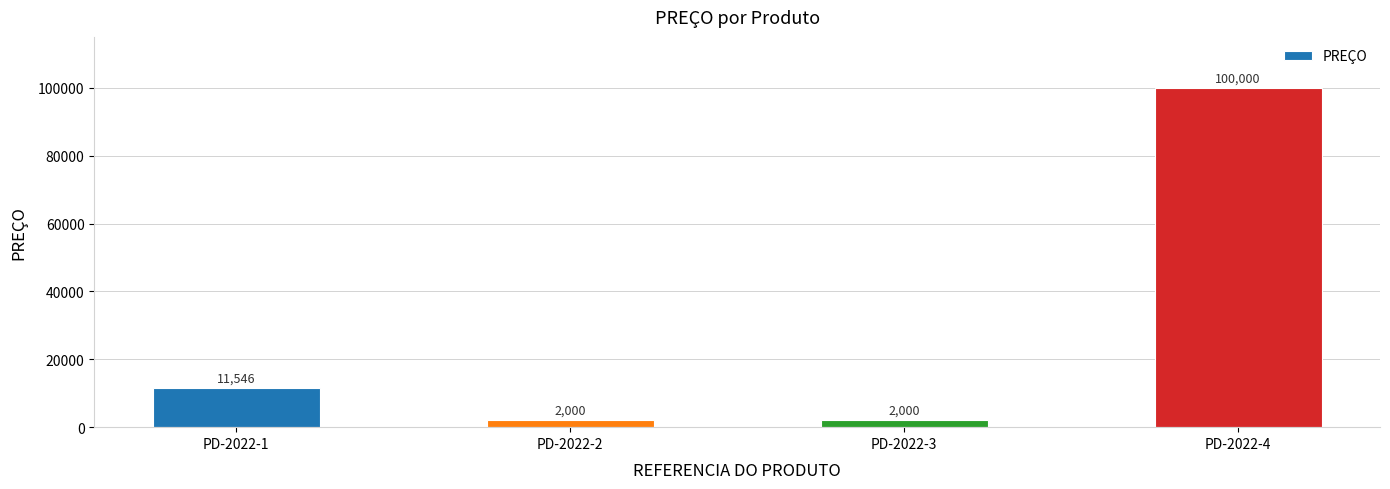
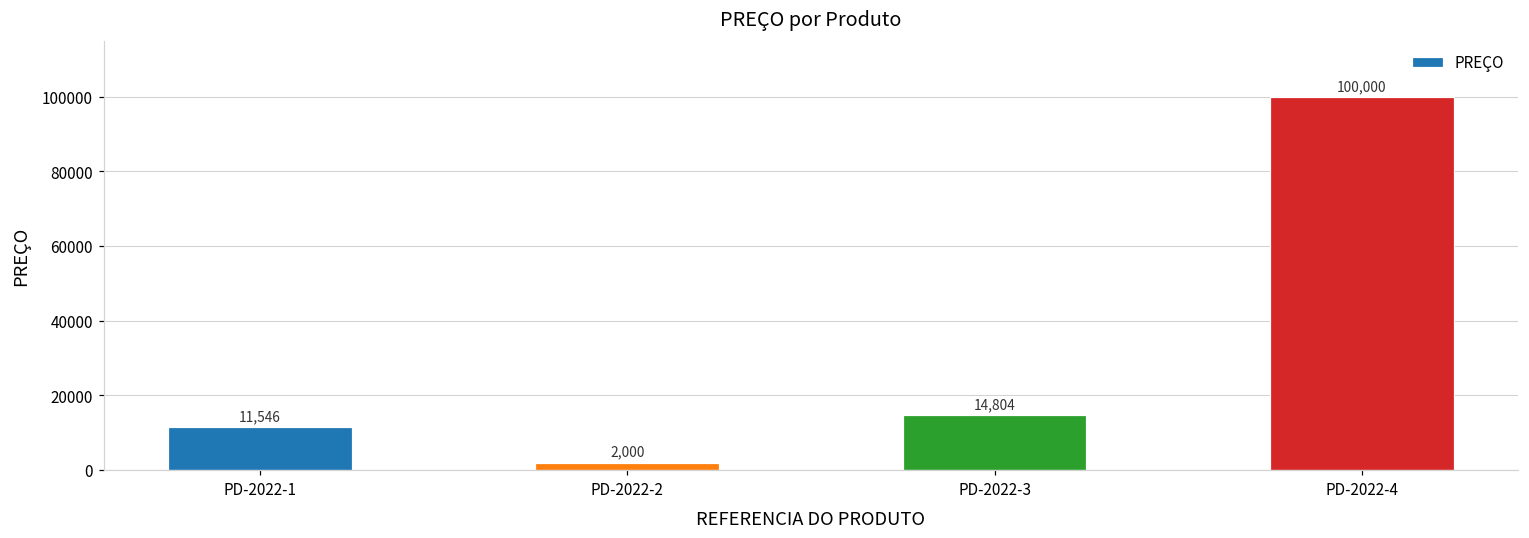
  {
    "PD-2022-1": "11,546",
    "PD-2022-2": "2,000",
-   "PD-2022-3": "2,000",
+   "PD-2022-3": "14,804",
    "PD-2022-4": "100,000"
  }
